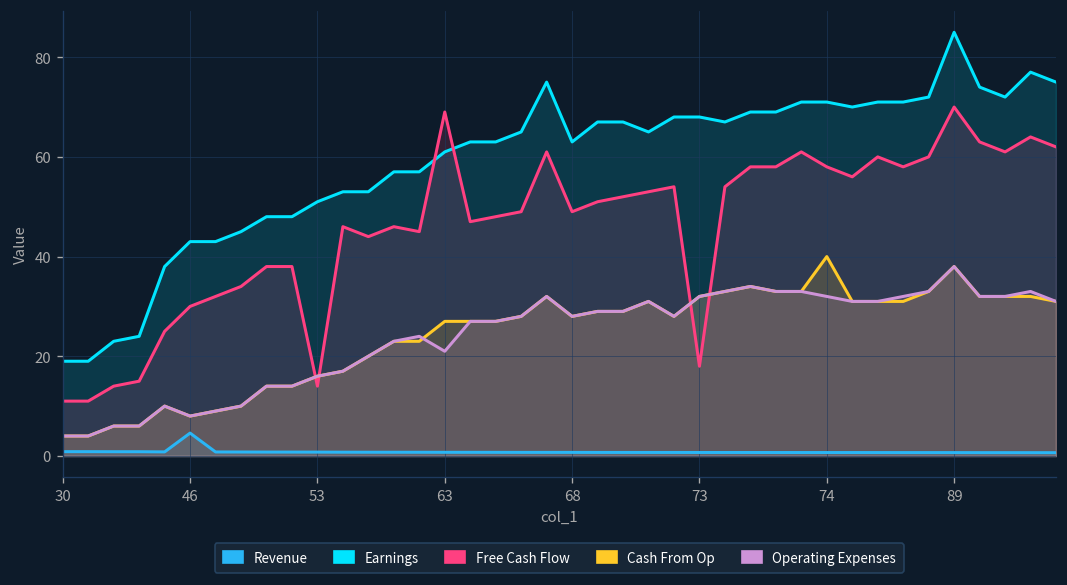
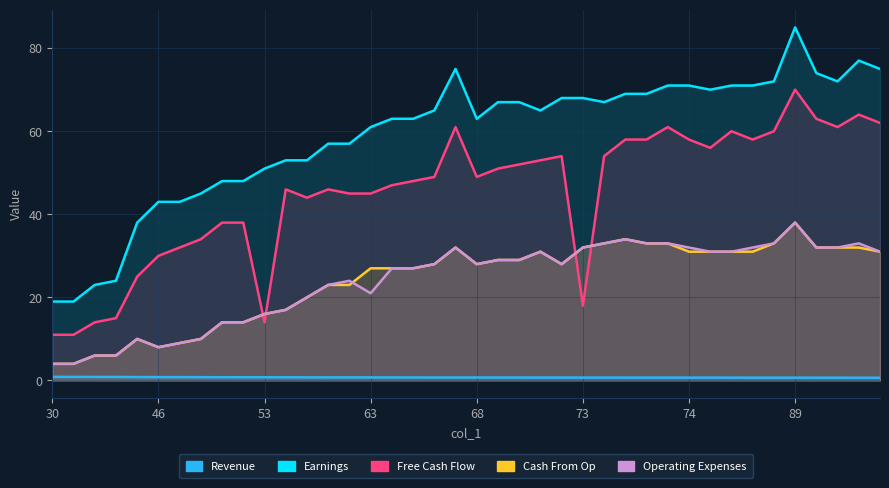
  {
    "Revenue": {
      "30": 1,
-     "46": 5,
+     "46": 1,
      "53": 1,
      "63": 1,
      "68": 1,
      "73": 1,
      "74": 1,
      "89": 1
    },
    "Earnings": {
      "30": 19,
      "46": 43,
      "53": 51,
      "63": 61,
      "68": 63,
      "73": 68,
      "74": 71,
      "89": 85
    },
    "Free Cash Flow": {
      "30": 11,
      "46": 30,
      "53": 14,
-     "63": 69,
+     "63": 45,
      "68": 49,
      "73": 18,
      "74": 58,
      "89": 70
    },
    "Cash From Op": {
      "63": 27,
-     "74": 40
+     "74": 31
    },
    "Operating Expenses": {
      "63": 21,
      "74": 32
    }
  }
